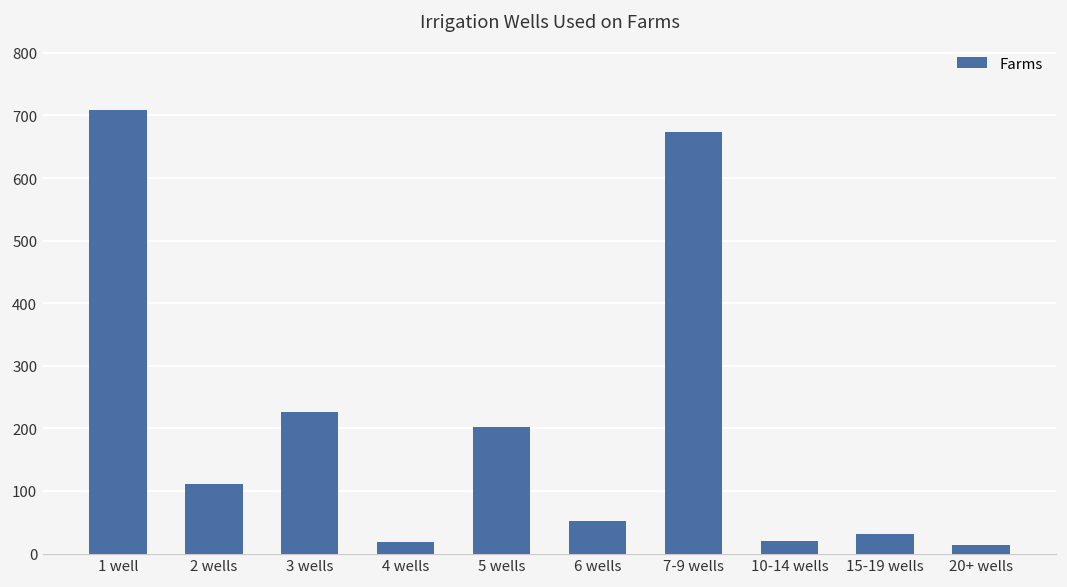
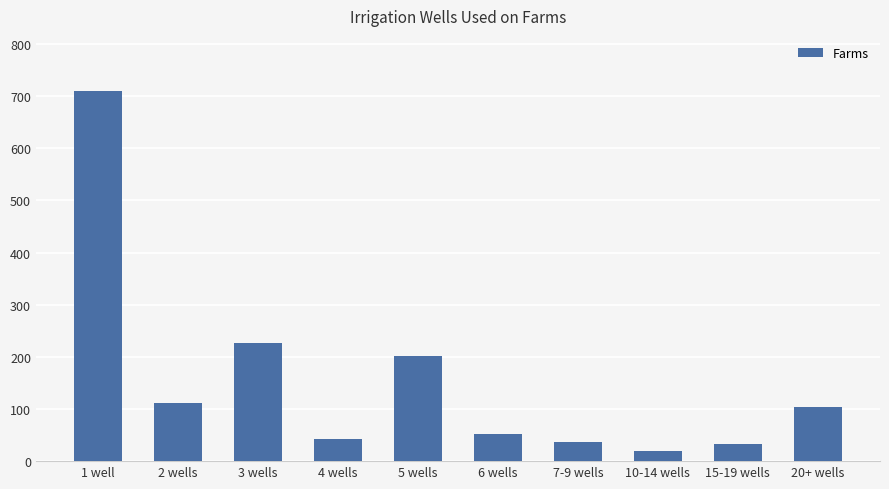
  {
    "1 well": 710,
    "2 wells": 110,
    "3 wells": 230,
-   "4 wells": 20,
+   "4 wells": 40,
    "5 wells": 200,
    "6 wells": 50,
-   "7-9 wells": 670,
+   "7-9 wells": 40,
    "10-14 wells": 20,
    "15-19 wells": 30,
-   "20+ wells": 10
+   "20+ wells": 100
  }
